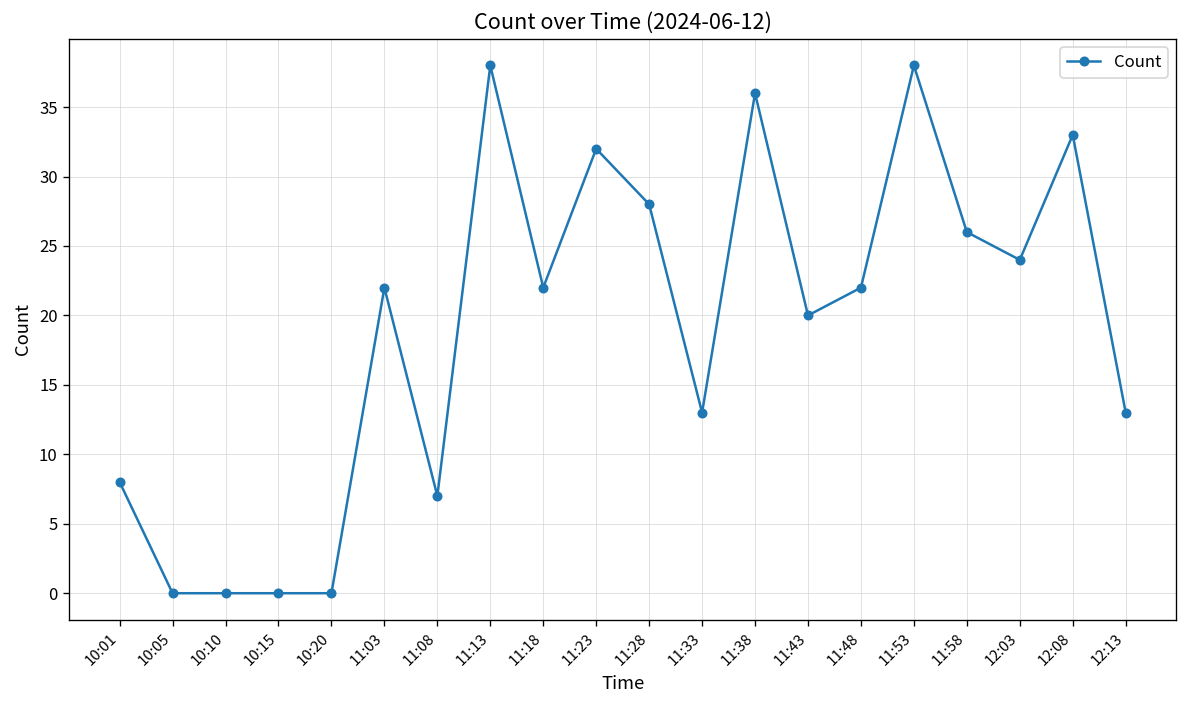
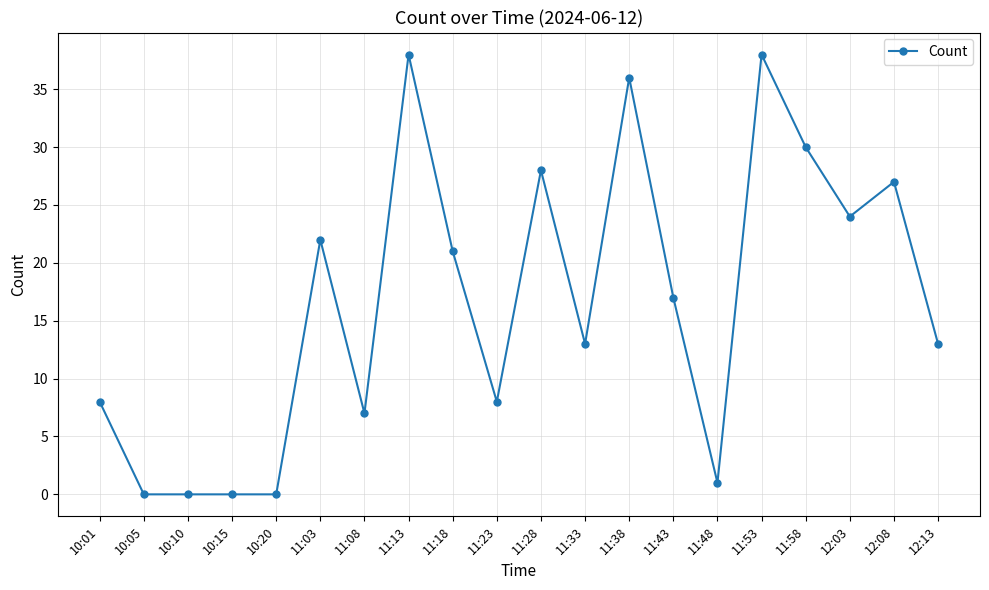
  {
    "10:01": 8,
    "10:05": 0,
    "10:10": 0,
    "10:15": 0,
    "10:20": 0,
    "11:03": 22,
    "11:08": 7,
    "11:13": 38,
-   "11:18": 22,
-   "11:23": 32,
+   "11:18": 21,
+   "11:23": 8,
    "11:28": 28,
    "11:33": 13,
    "11:38": 36,
-   "11:43": 20,
-   "11:48": 22,
+   "11:43": 17,
+   "11:48": 1,
    "11:53": 38,
-   "11:58": 26,
+   "11:58": 30,
    "12:03": 24,
-   "12:08": 33,
+   "12:08": 27,
    "12:13": 13
  }
